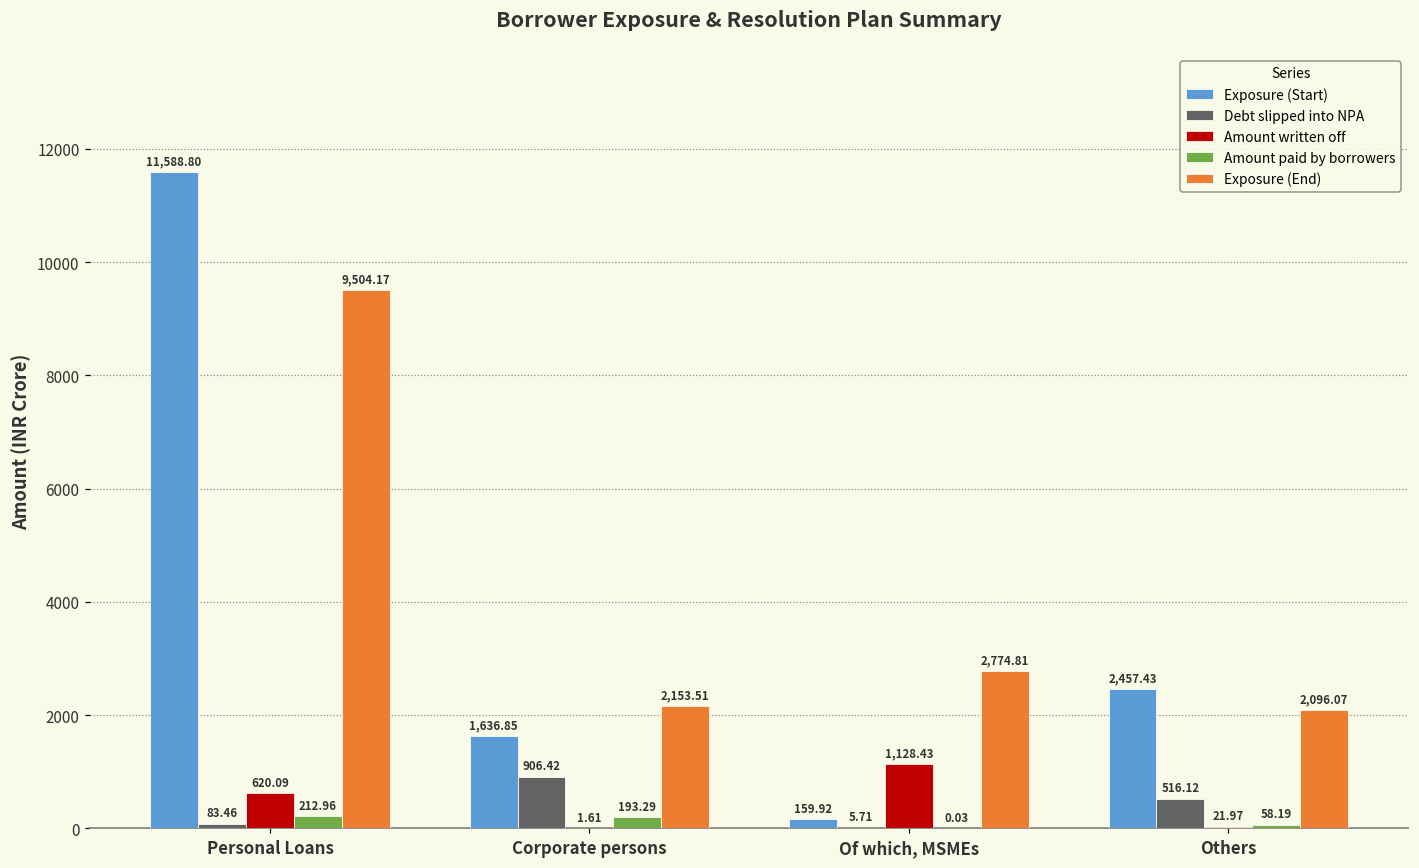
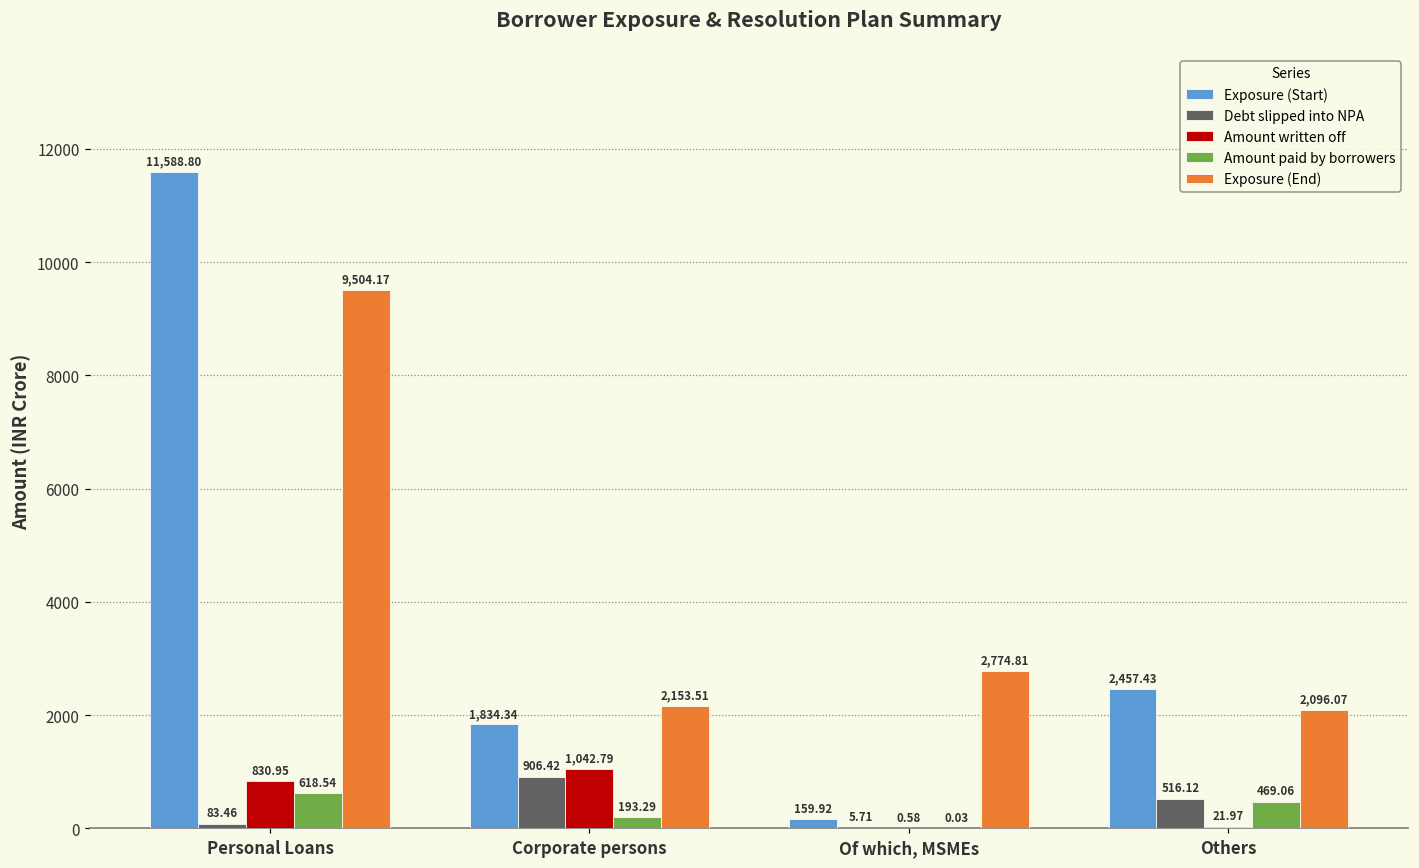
  {
    "Exposure (Start)": {
      "Personal Loans": "11,588.80",
-     "Corporate persons": "1,636.85",
+     "Corporate persons": "1,834.34",
      "Of which, MSMEs": "159.92",
      "Others": "2,457.43"
    },
    "Debt slipped into NPA": {
      "Personal Loans": "83.46",
      "Corporate persons": "906.42",
      "Of which, MSMEs": "5.71",
      "Others": "516.12"
    },
    "Amount written off": {
-     "Personal Loans": "620.09",
-     "Corporate persons": "1.61",
-     "Of which, MSMEs": "1,128.43",
+     "Personal Loans": "830.95",
+     "Corporate persons": "1,042.79",
+     "Of which, MSMEs": "0.58",
      "Others": "21.97"
    },
    "Amount paid by borrowers": {
-     "Personal Loans": "212.96",
+     "Personal Loans": "618.54",
      "Corporate persons": "193.29",
      "Of which, MSMEs": "0.03",
-     "Others": "58.19"
+     "Others": "469.06"
    },
    "Exposure (End)": {
      "Personal Loans": "9,504.17",
      "Corporate persons": "2,153.51",
      "Of which, MSMEs": "2,774.81",
      "Others": "2,096.07"
    }
  }
